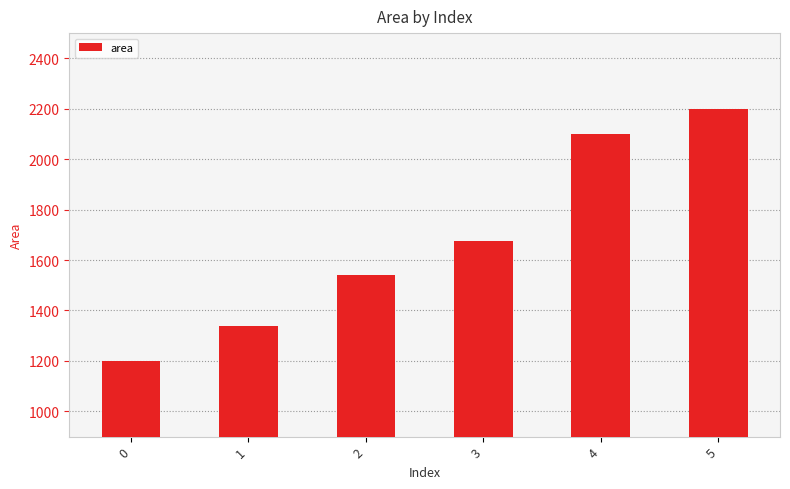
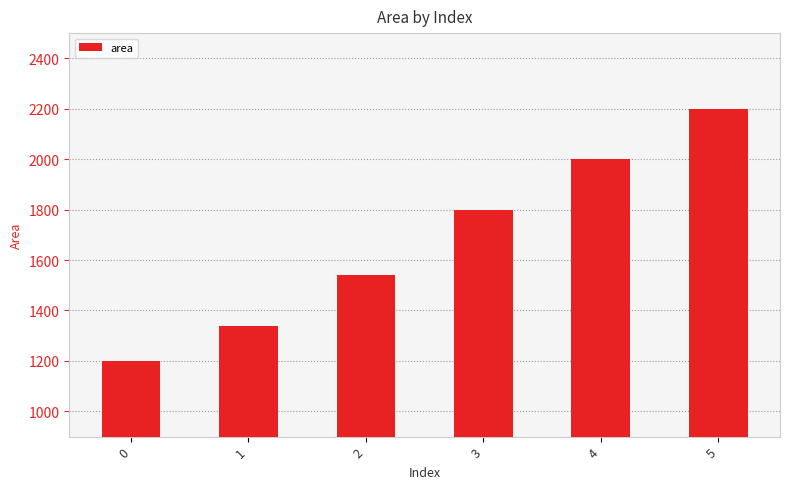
  {
    "0": 1200,
    "1": 1340,
    "2": 1540,
-   "3": 1680,
-   "4": 2100,
+   "3": 1800,
+   "4": 2000,
    "5": 2200
  }
